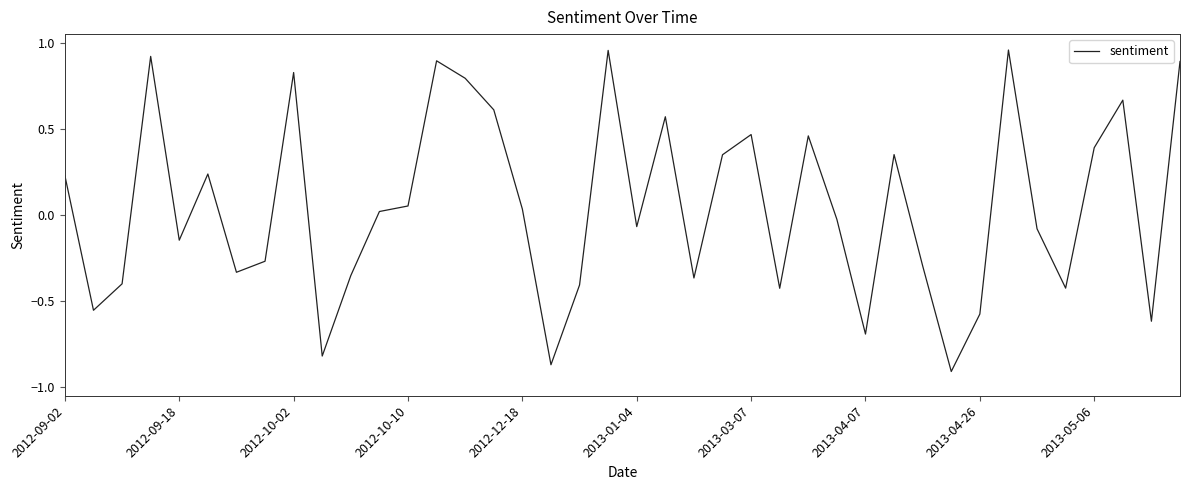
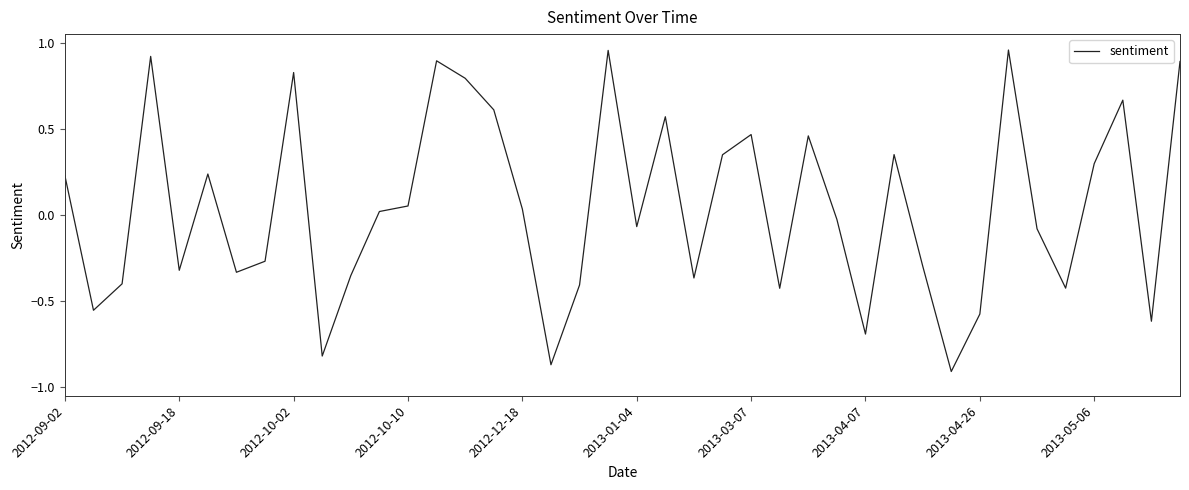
  {
    "2012-09-02": 0.23,
-   "2012-09-18": -0.15,
+   "2012-09-18": -0.32,
    "2012-10-02": 0.83,
    "2012-10-10": 0.05,
    "2012-12-18": 0.03,
    "2013-01-04": -0.07,
    "2013-03-07": 0.47,
    "2013-04-07": -0.69,
    "2013-04-26": -0.58,
-   "2013-05-06": 0.39
+   "2013-05-06": 0.30
  }
